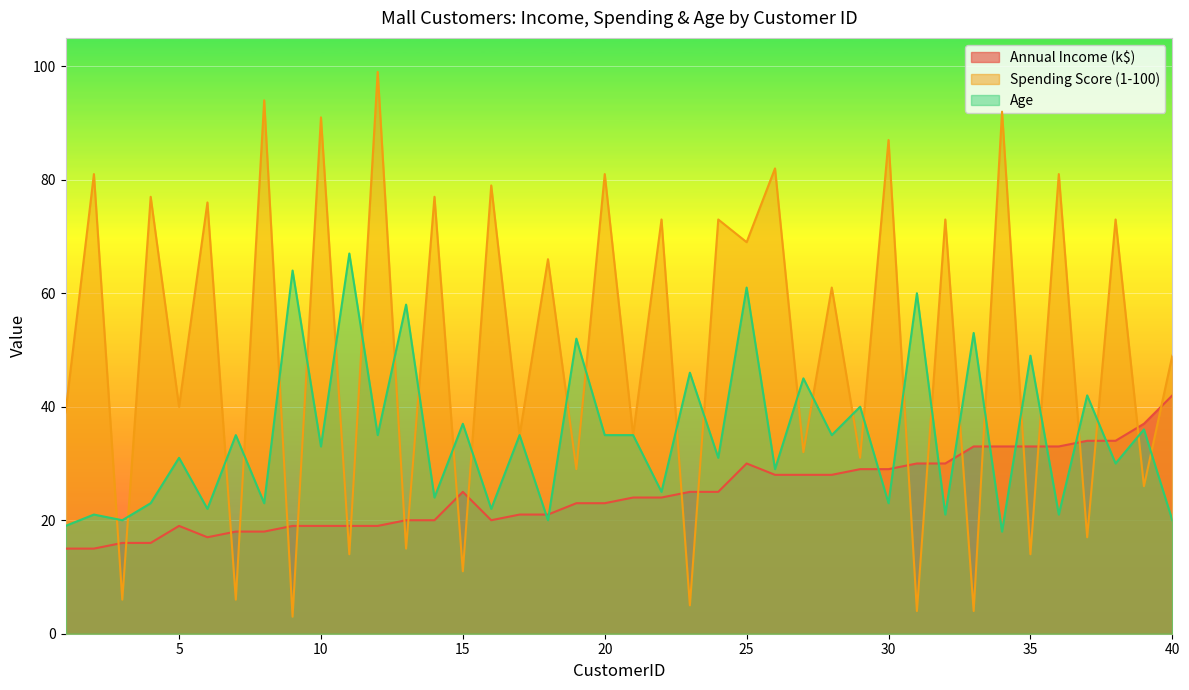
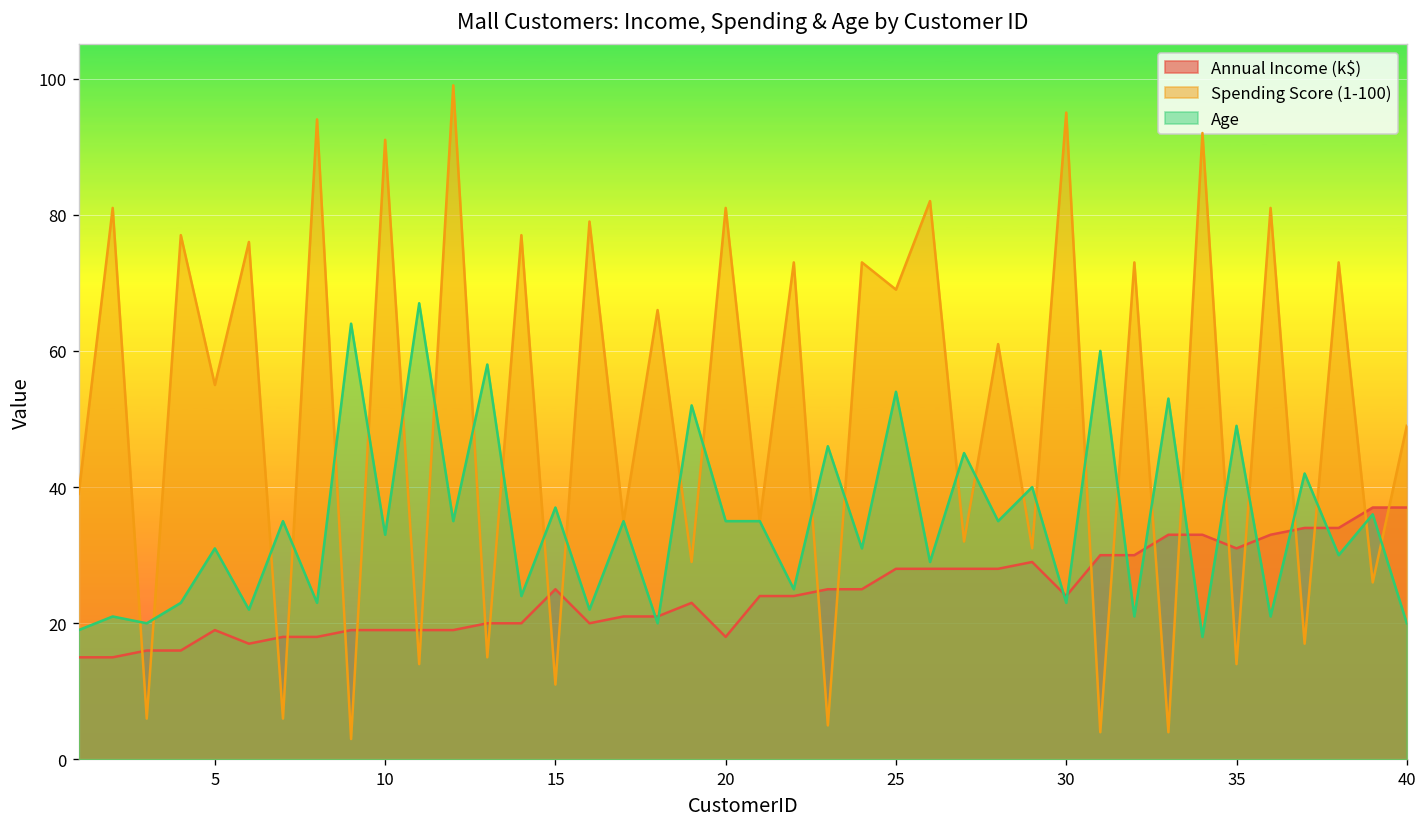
  {
    "Annual Income (k$)": {
      "5": 19,
      "10": 19,
      "15": 25,
-     "20": 23,
-     "25": 30,
-     "30": 29,
-     "35": 33,
-     "40": 42
+     "20": 18,
+     "25": 28,
+     "30": 24,
+     "35": 31,
+     "40": 37
    },
    "Spending Score (1-100)": {
-     "5": 40,
+     "5": 55,
      "10": 91,
      "15": 11,
      "20": 81,
      "25": 69,
-     "30": 87,
+     "30": 95,
      "35": 14,
      "40": 49
    },
    "Age": {
      "5": 31,
      "10": 33,
      "15": 37,
      "20": 35,
-     "25": 61,
+     "25": 54,
      "30": 23,
      "35": 49,
      "40": 20
    }
  }
